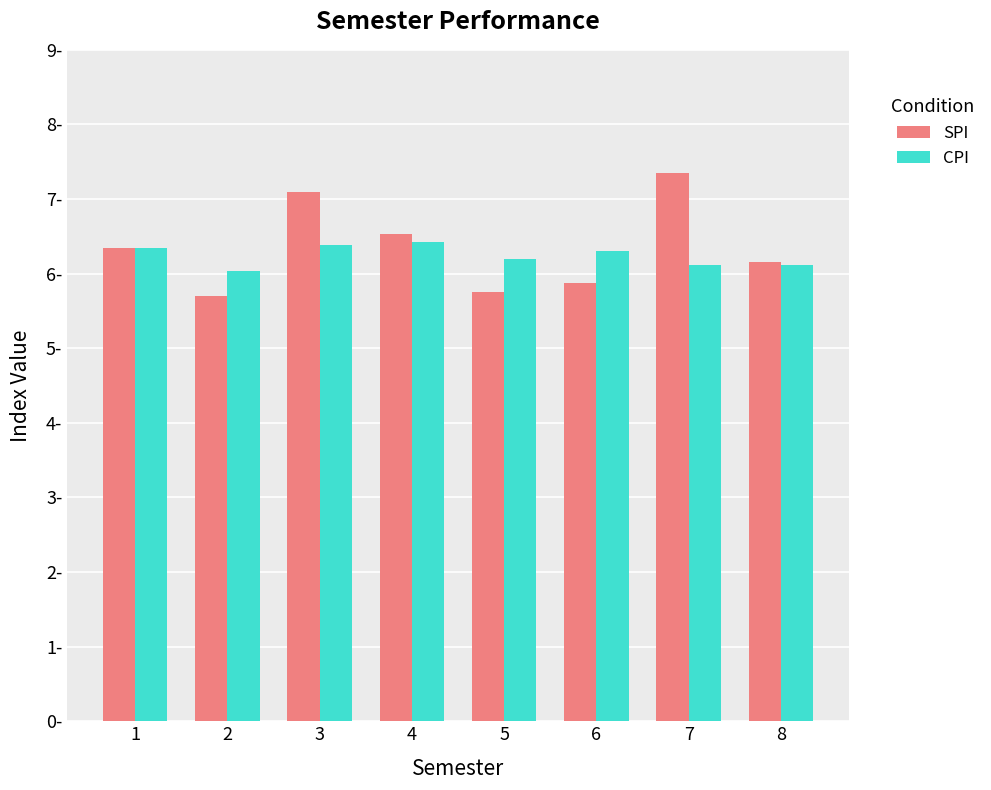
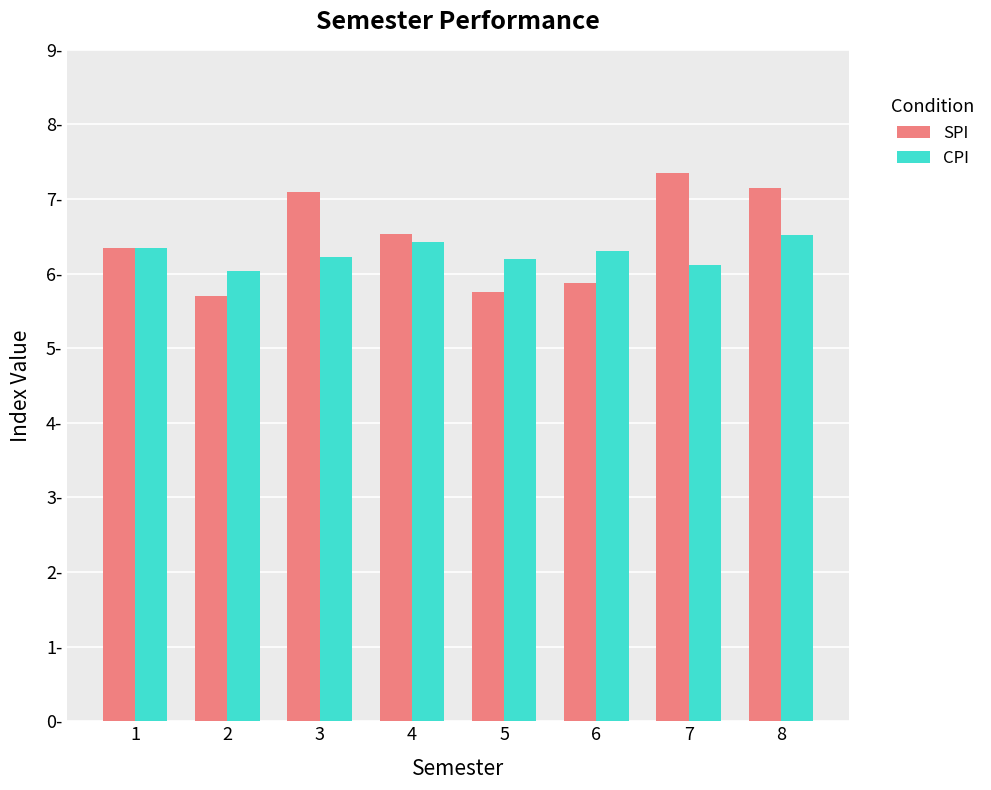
  {
    "SPI": {
      "1": "6.4-",
      "2": "5.7-",
      "3": "7.1-",
      "4": "6.5-",
      "5": "5.8-",
      "6": "5.9-",
      "7": "7.4-",
-     "8": "6.2-"
+     "8": "7.2-"
    },
    "CPI": {
      "1": "6.4-",
      "2": "6.0-",
-     "3": "6.4-",
+     "3": "6.2-",
      "4": "6.4-",
      "5": "6.2-",
      "6": "6.3-",
      "7": "6.1-",
-     "8": "6.1-"
+     "8": "6.5-"
    }
  }
